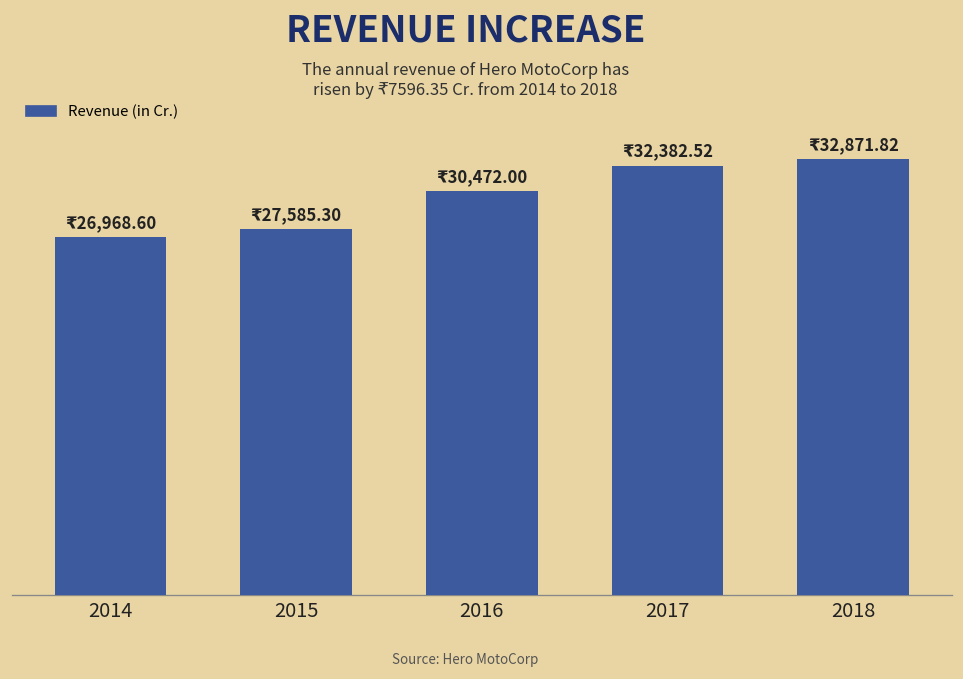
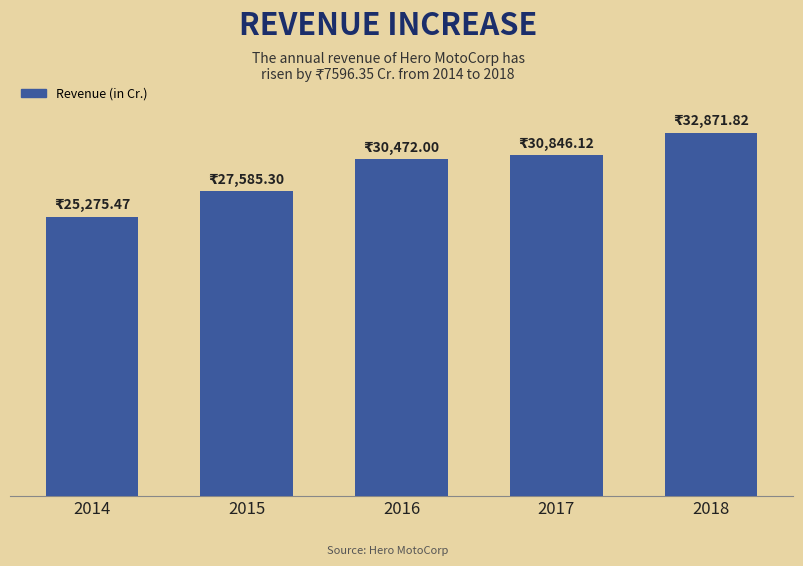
  {
-   "2014": "26,968.60",
+   "2014": "25,275.47",
    "2015": "27,585.30",
    "2016": "30,472.00",
-   "2017": "32,382.52",
+   "2017": "30,846.12",
    "2018": "32,871.82"
  }
